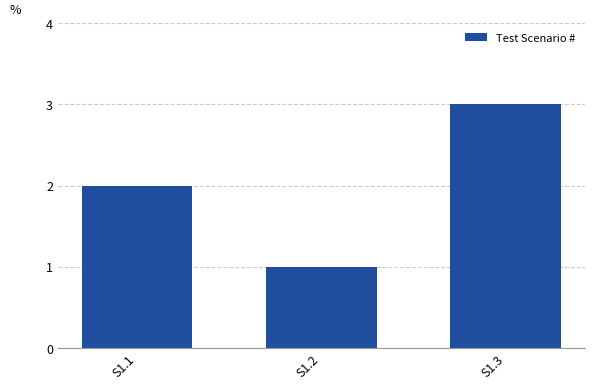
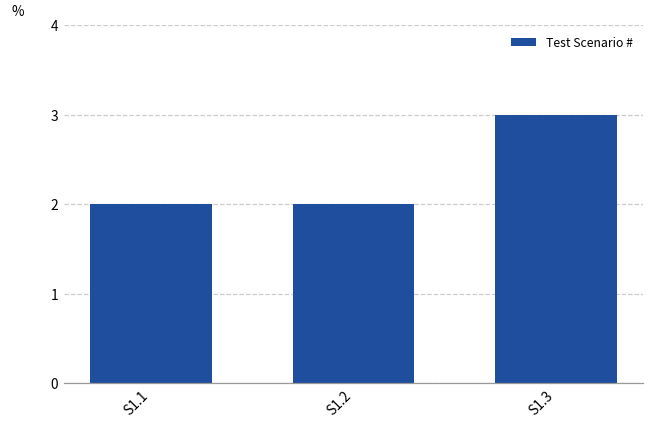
  {
    "S1.1": 2,
-   "S1.2": 1,
+   "S1.2": 2,
    "S1.3": 3
  }
